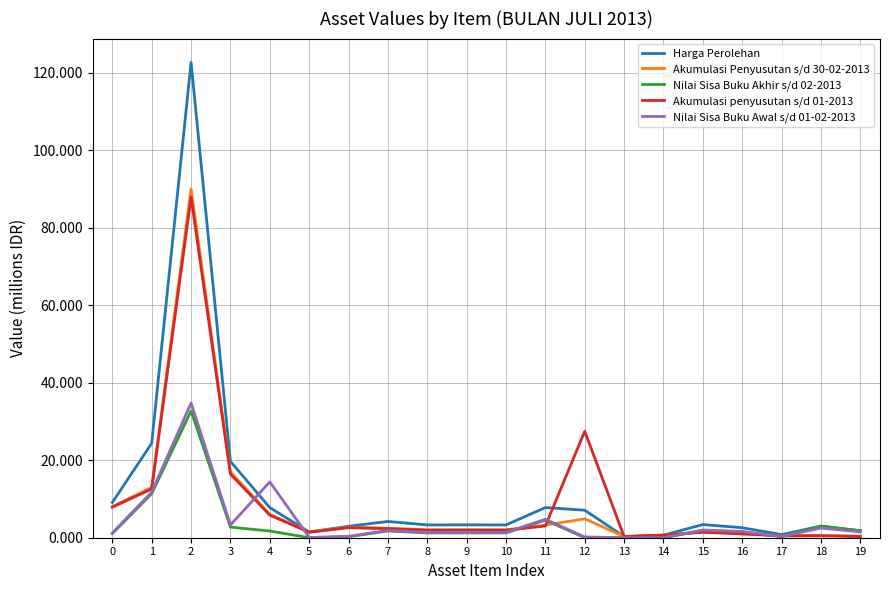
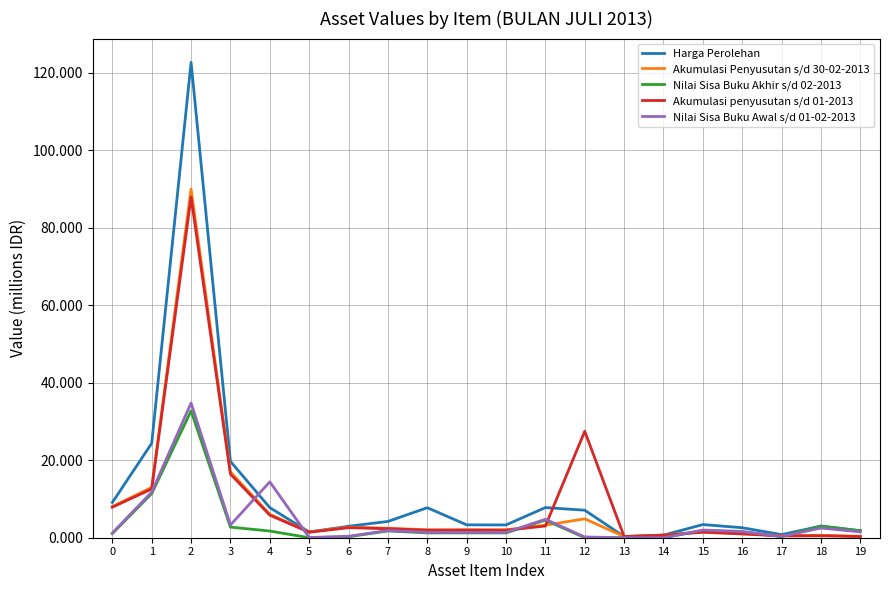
  {
    "Harga Perolehan": {
      "0": 9,
      "1": 24,
      "2": 123,
      "3": 20,
      "4": 8,
      "7": 4,
-     "8": 3,
+     "8": 8,
      "9": 3,
      "10": 3,
      "11": 8,
      "12": 7,
      "15": 3,
      "16": 3
    },
    "Akumulasi Penyusutan s/d 30-02-2013": {
      "2": 90,
      "12": 5
    },
    "Nilai Sisa Buku Akhir s/d 02-2013": {
      "2": 33,
      "4": 2
    },
    "Akumulasi penyusutan s/d 01-2013": {
      "2": 88,
      "12": 27
    },
    "Nilai Sisa Buku Awal s/d 01-02-2013": {
      "2": 35,
      "4": 14
    }
  }
